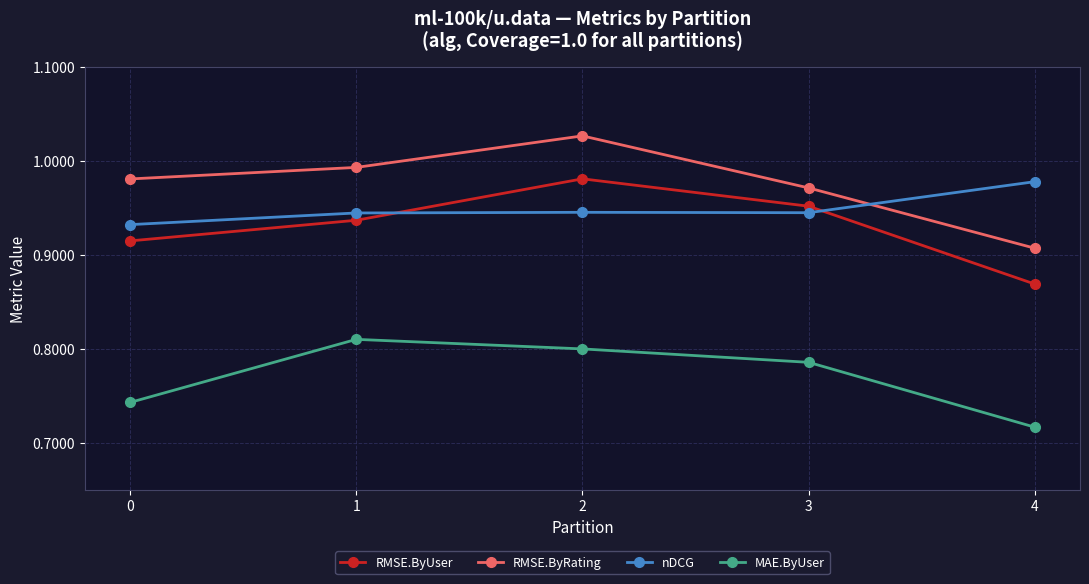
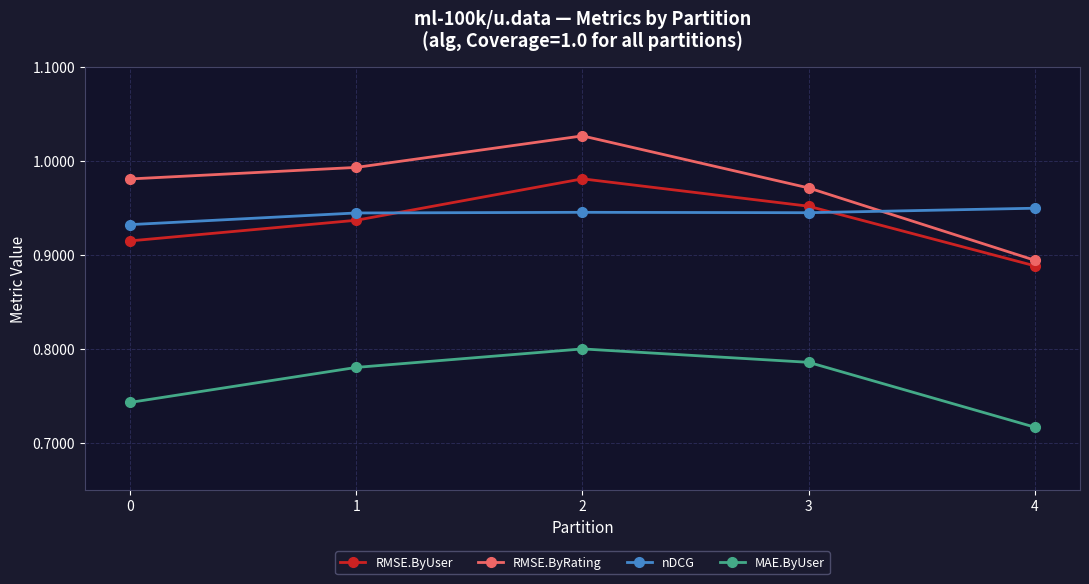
  {
    "RMSE.ByUser": {
      "0": 0.91,
      "1": 0.94,
      "2": 0.98,
      "3": 0.95,
-     "4": 0.87
+     "4": 0.89
    },
    "RMSE.ByRating": {
      "0": 0.98,
      "1": 0.99,
      "2": 1.03,
      "3": 0.97,
-     "4": 0.91
+     "4": 0.89
    },
    "nDCG": {
      "0": 0.93,
      "1": 0.94,
      "2": 0.95,
      "3": 0.94,
-     "4": 0.98
+     "4": 0.95
    },
    "MAE.ByUser": {
      "0": 0.74,
-     "1": 0.81,
+     "1": 0.78,
      "2": 0.80,
      "3": 0.79,
      "4": 0.72
    }
  }
